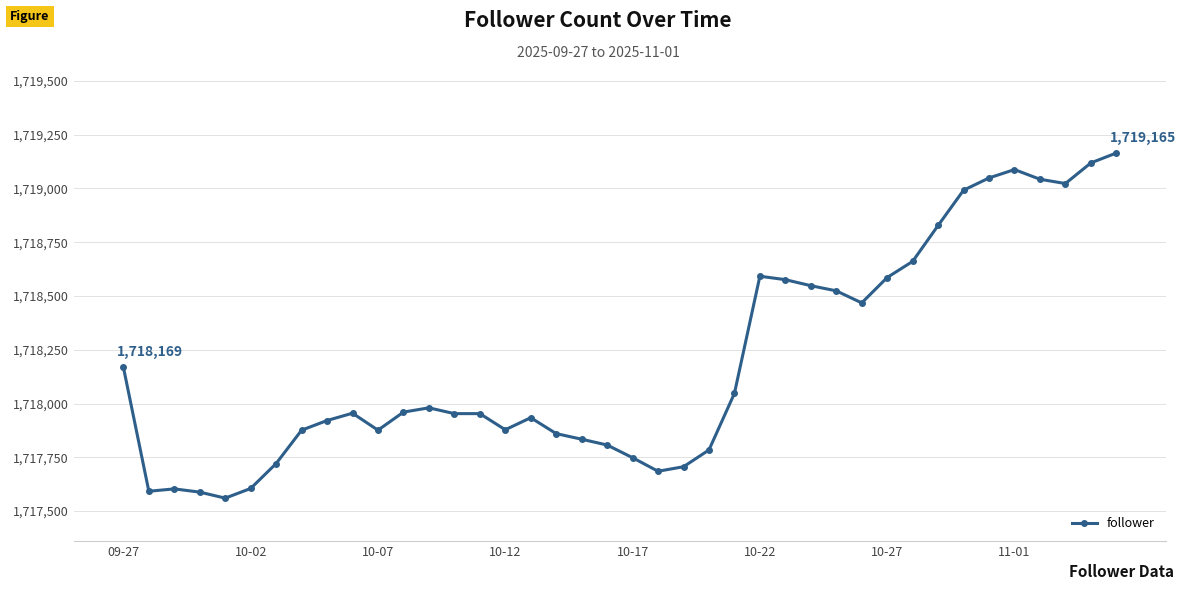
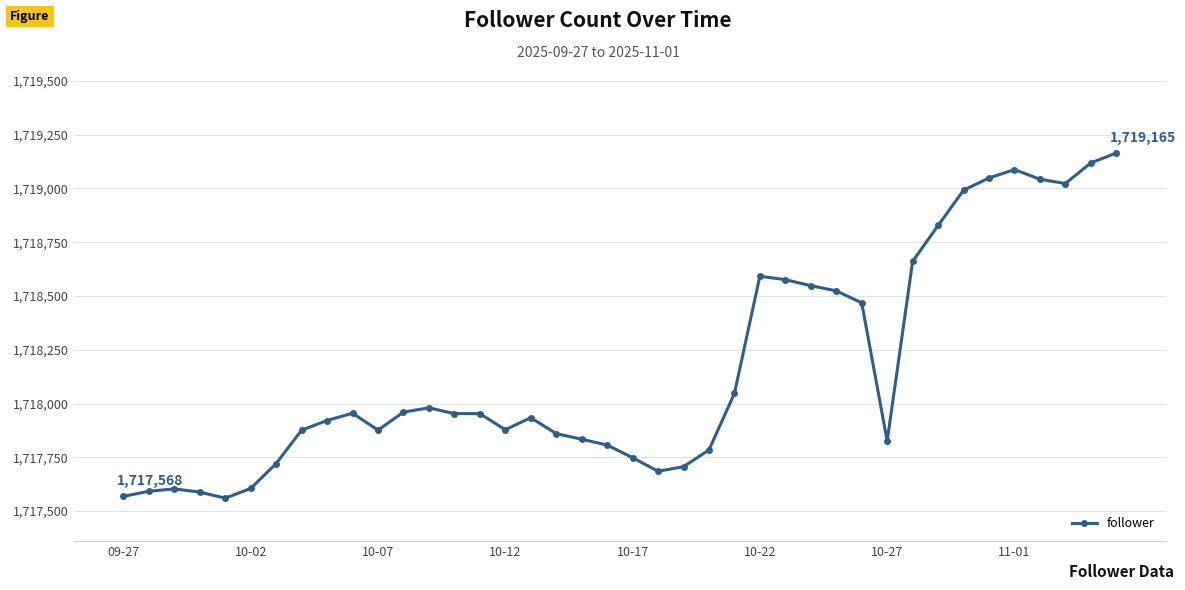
  {
-   "09-27": "1,718,169",
-   "10-27": "1,718,590"
+   "09-27": "1,717,568",
+   "10-27": "1,717,830"
  }
